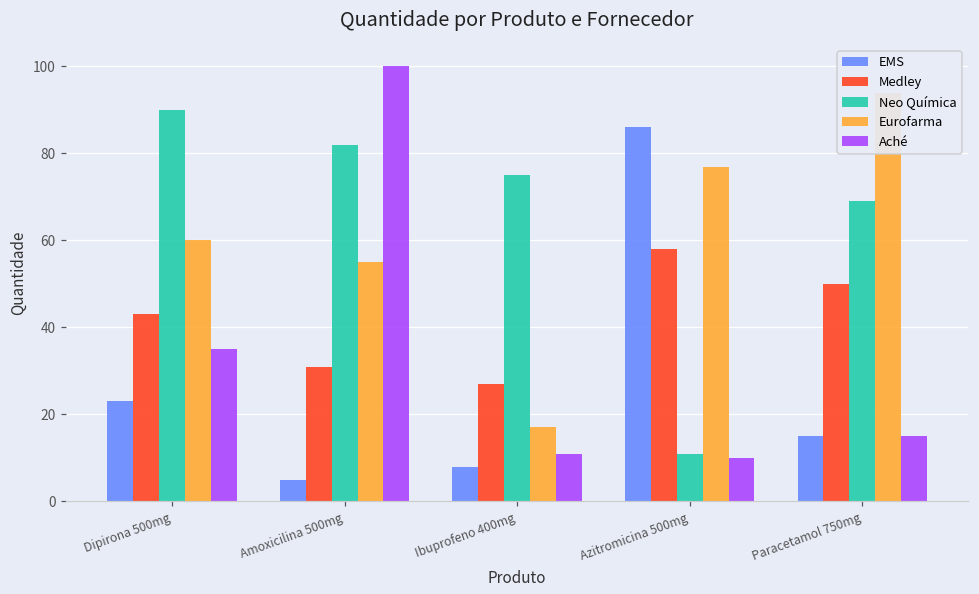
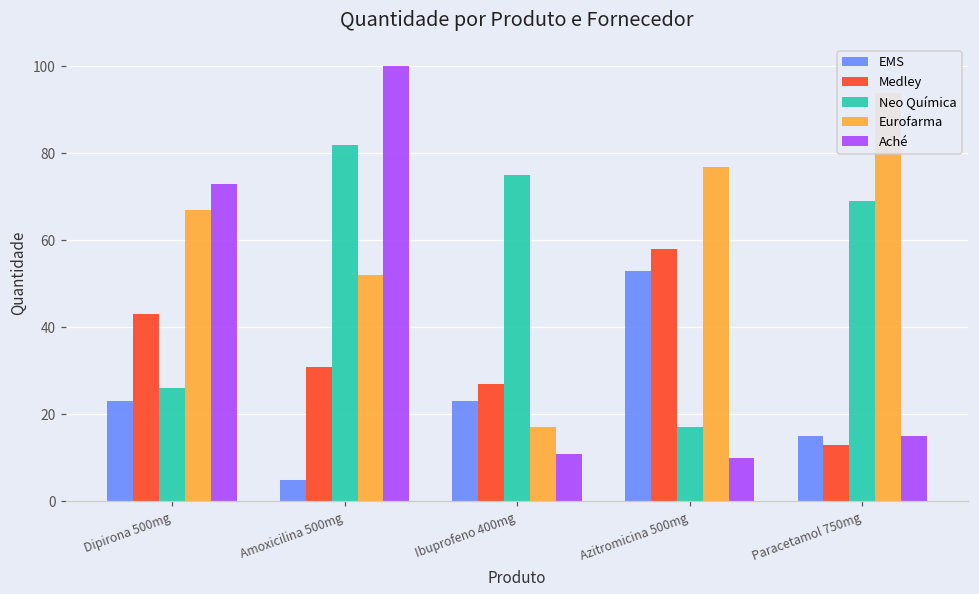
  {
    "EMS": {
      "Dipirona 500mg": 23,
      "Amoxicilina 500mg": 5,
-     "Ibuprofeno 400mg": 8,
-     "Azitromicina 500mg": 86,
+     "Ibuprofeno 400mg": 23,
+     "Azitromicina 500mg": 53,
      "Paracetamol 750mg": 15
    },
    "Medley": {
      "Dipirona 500mg": 43,
      "Amoxicilina 500mg": 31,
      "Ibuprofeno 400mg": 27,
      "Azitromicina 500mg": 58,
-     "Paracetamol 750mg": 50
+     "Paracetamol 750mg": 13
    },
    "Neo Química": {
-     "Dipirona 500mg": 90,
+     "Dipirona 500mg": 26,
      "Amoxicilina 500mg": 82,
      "Ibuprofeno 400mg": 75,
-     "Azitromicina 500mg": 11,
+     "Azitromicina 500mg": 17,
      "Paracetamol 750mg": 69
    },
    "Eurofarma": {
-     "Dipirona 500mg": 60,
-     "Amoxicilina 500mg": 55,
+     "Dipirona 500mg": 67,
+     "Amoxicilina 500mg": 52,
      "Ibuprofeno 400mg": 17,
      "Azitromicina 500mg": 77
    },
    "Aché": {
-     "Dipirona 500mg": 35,
+     "Dipirona 500mg": 73,
      "Amoxicilina 500mg": 100,
      "Ibuprofeno 400mg": 11,
      "Azitromicina 500mg": 10,
      "Paracetamol 750mg": 15
    }
  }
